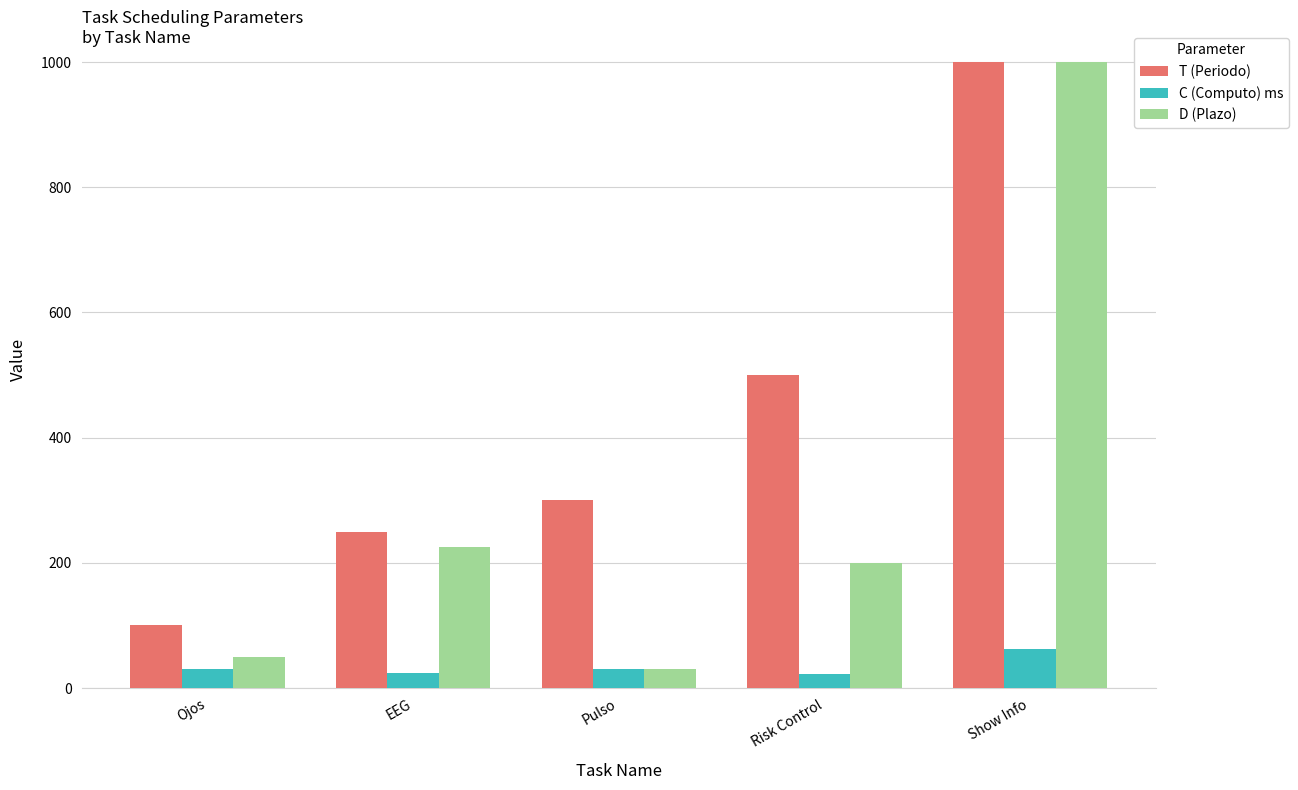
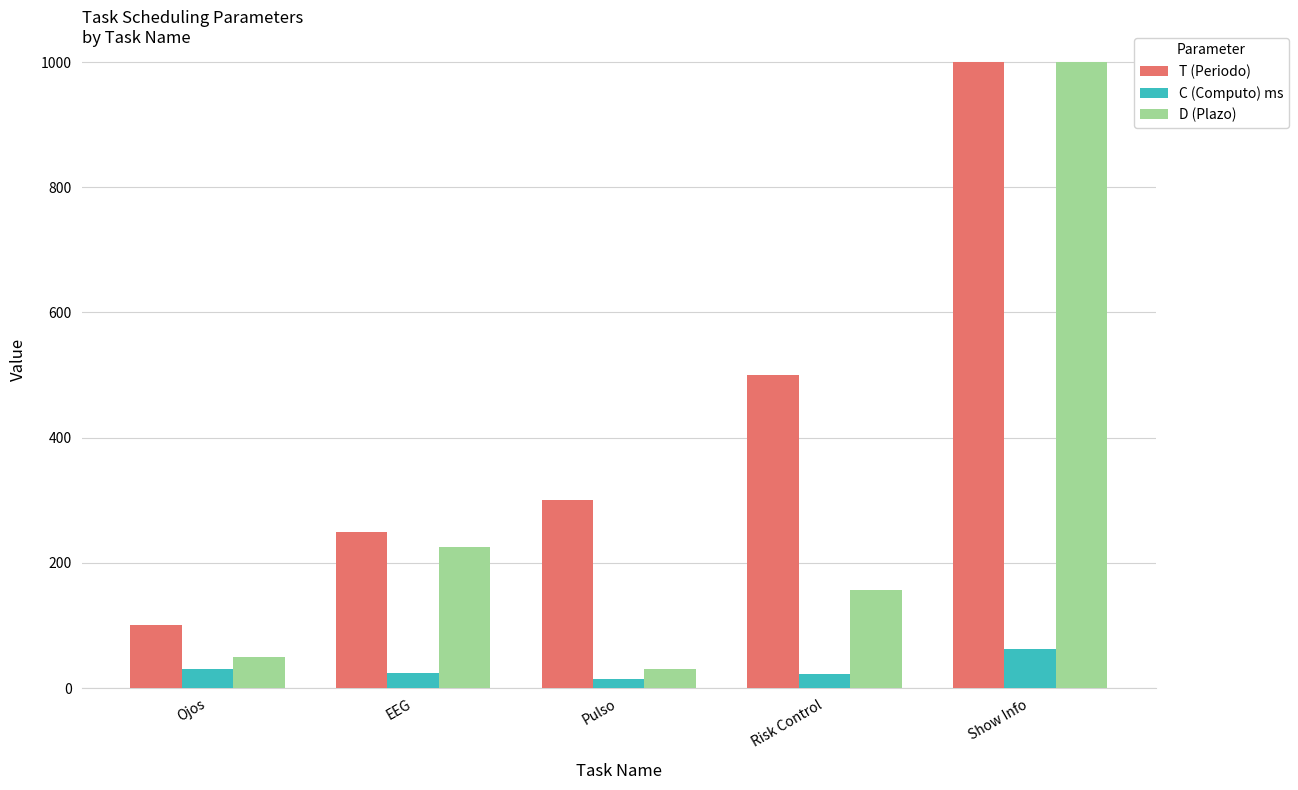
  {
    "T (Periodo)": {
      "Ojos": 100,
      "EEG": 250,
      "Pulso": 300,
      "Risk Control": 500,
      "Show Info": 1000
    },
    "C (Computo) ms": {
      "Ojos": 30,
      "EEG": 20,
-     "Pulso": 30,
+     "Pulso": 10,
      "Risk Control": 20,
      "Show Info": 60
    },
    "D (Plazo)": {
      "Ojos": 50,
      "EEG": 230,
      "Pulso": 30,
-     "Risk Control": 200,
+     "Risk Control": 160,
      "Show Info": 1000
    }
  }
